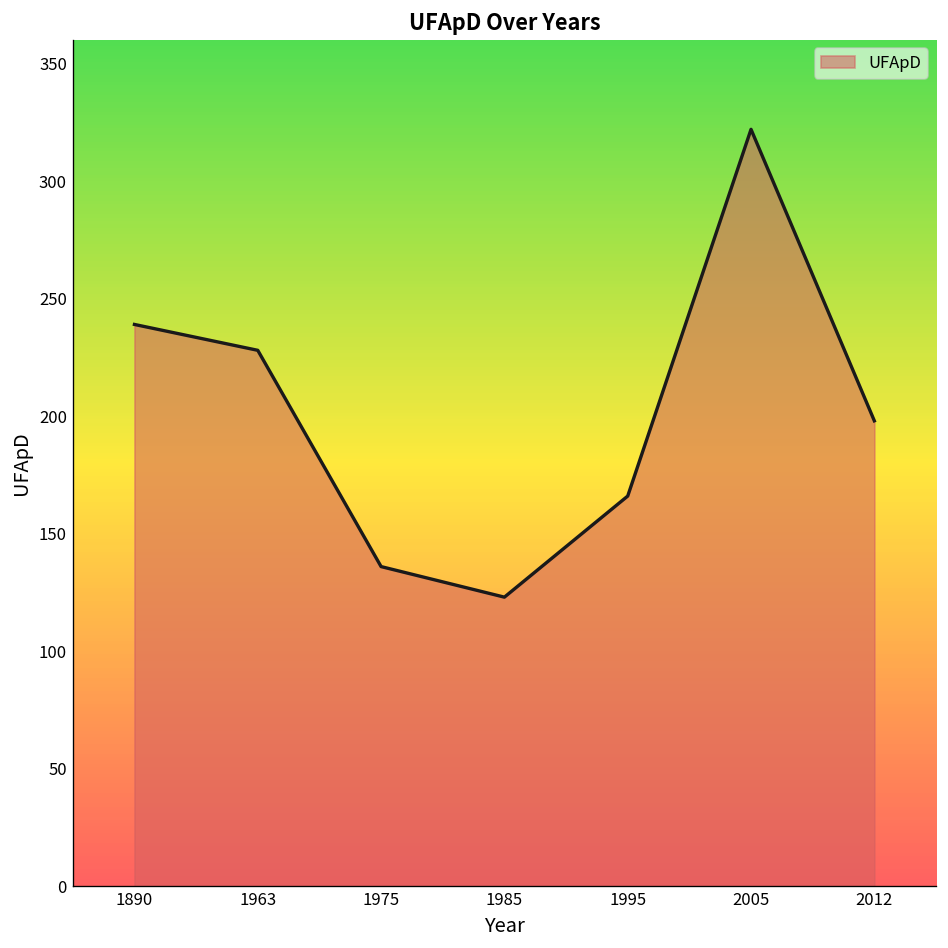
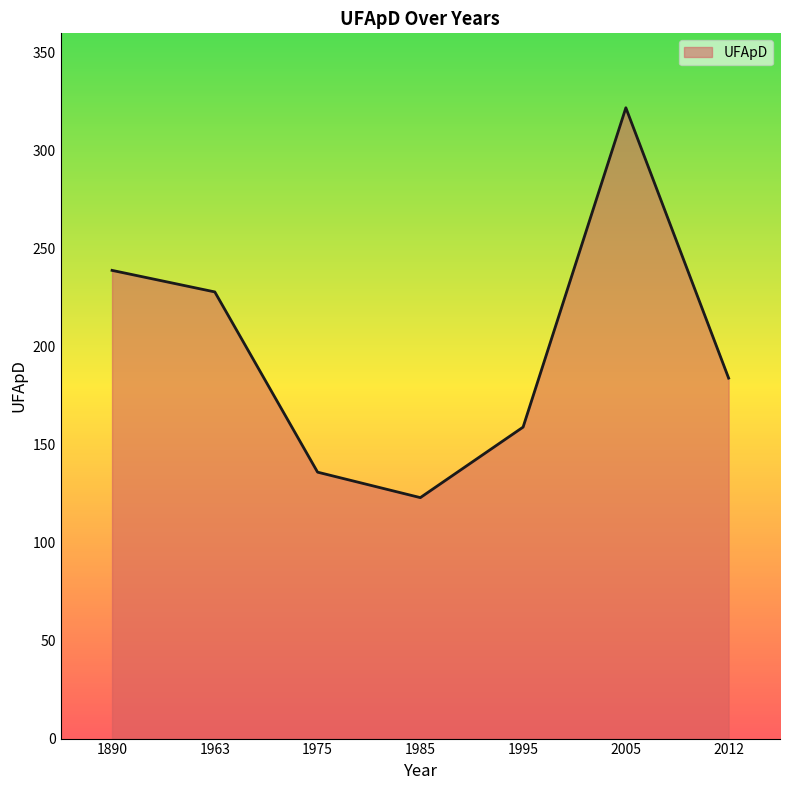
  {
    "1890": 239,
    "1963": 228,
    "1975": 136,
    "1985": 123,
-   "1995": 166,
+   "1995": 159,
    "2005": 322,
-   "2012": 198
+   "2012": 184
  }
